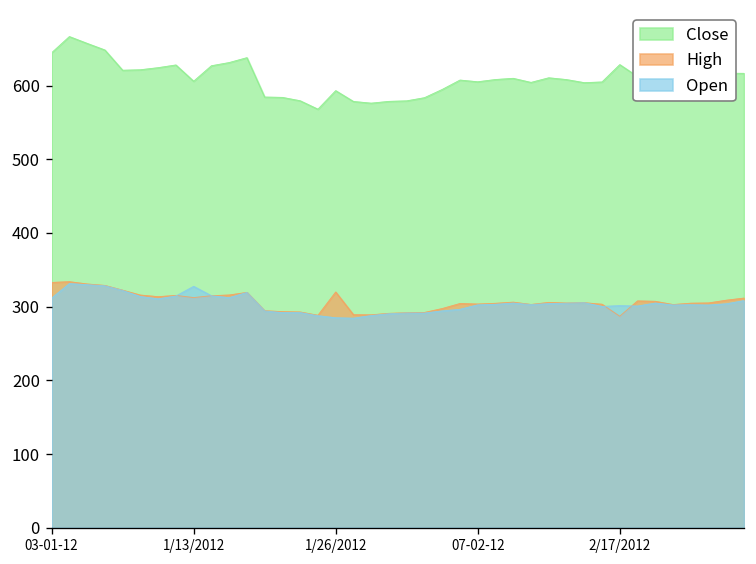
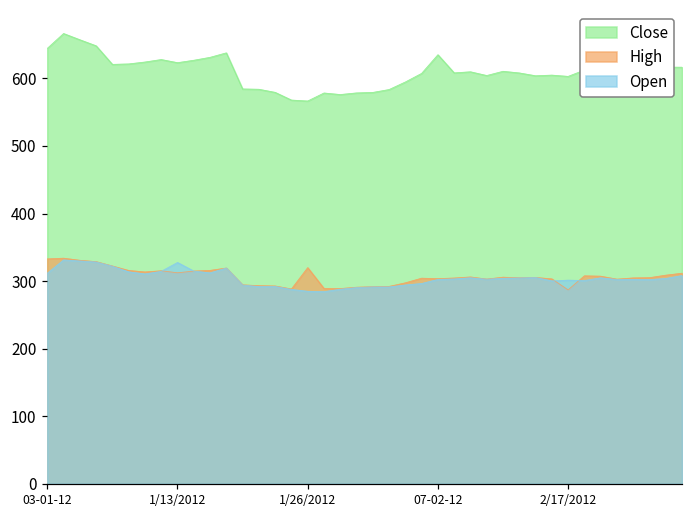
  {
    "Close": {
      "03-01-12": 640,
-     "1/13/2012": 610,
-     "1/26/2012": 590,
-     "07-02-12": 610,
-     "2/17/2012": 630
+     "1/13/2012": 620,
+     "1/26/2012": 570,
+     "07-02-12": 640,
+     "2/17/2012": 600
    },
    "High": {
      "03-01-12": 330,
      "1/13/2012": 310,
      "1/26/2012": 320,
      "2/17/2012": 290
    },
    "Open": {
      "03-01-12": 310,
      "1/13/2012": 330,
      "1/26/2012": 280,
      "2/17/2012": 300
    }
  }
